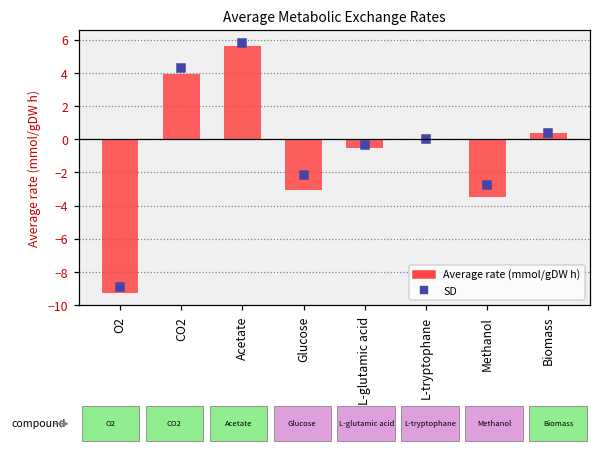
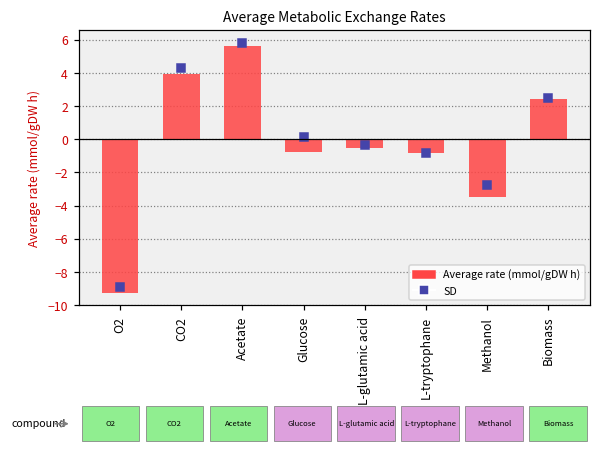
  {
    "Average rate (mmol/gDW h)": {
      "O2": -9.3,
      "CO2": 4.0,
      "Acetate": 5.7,
-     "Glucose": -3.1,
+     "Glucose": -0.8,
      "L-glutamic acid": -0.5,
-     "L-tryptophane": 0.0,
+     "L-tryptophane": -0.8,
      "Methanol": -3.5,
-     "Biomass": 0.4
+     "Biomass": 2.4
    }
  }
